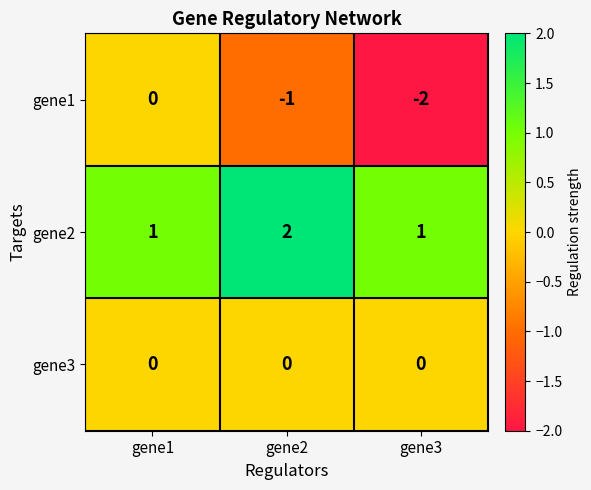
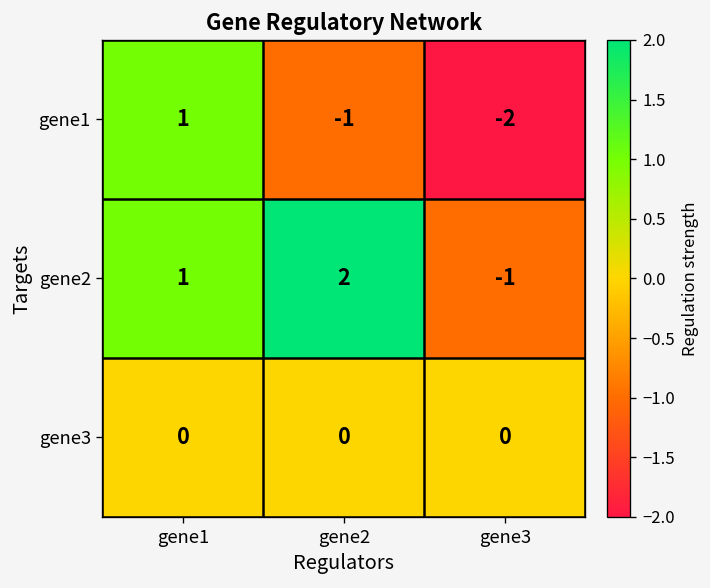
  {
    "gene1": {
-     "gene1": 0,
+     "gene1": 1,
      "gene2": -1,
      "gene3": -2
    },
    "gene2": {
      "gene1": 1,
      "gene2": 2,
-     "gene3": 1
+     "gene3": -1
    },
    "gene3": {
      "gene1": 0,
      "gene2": 0,
      "gene3": 0
    }
  }
